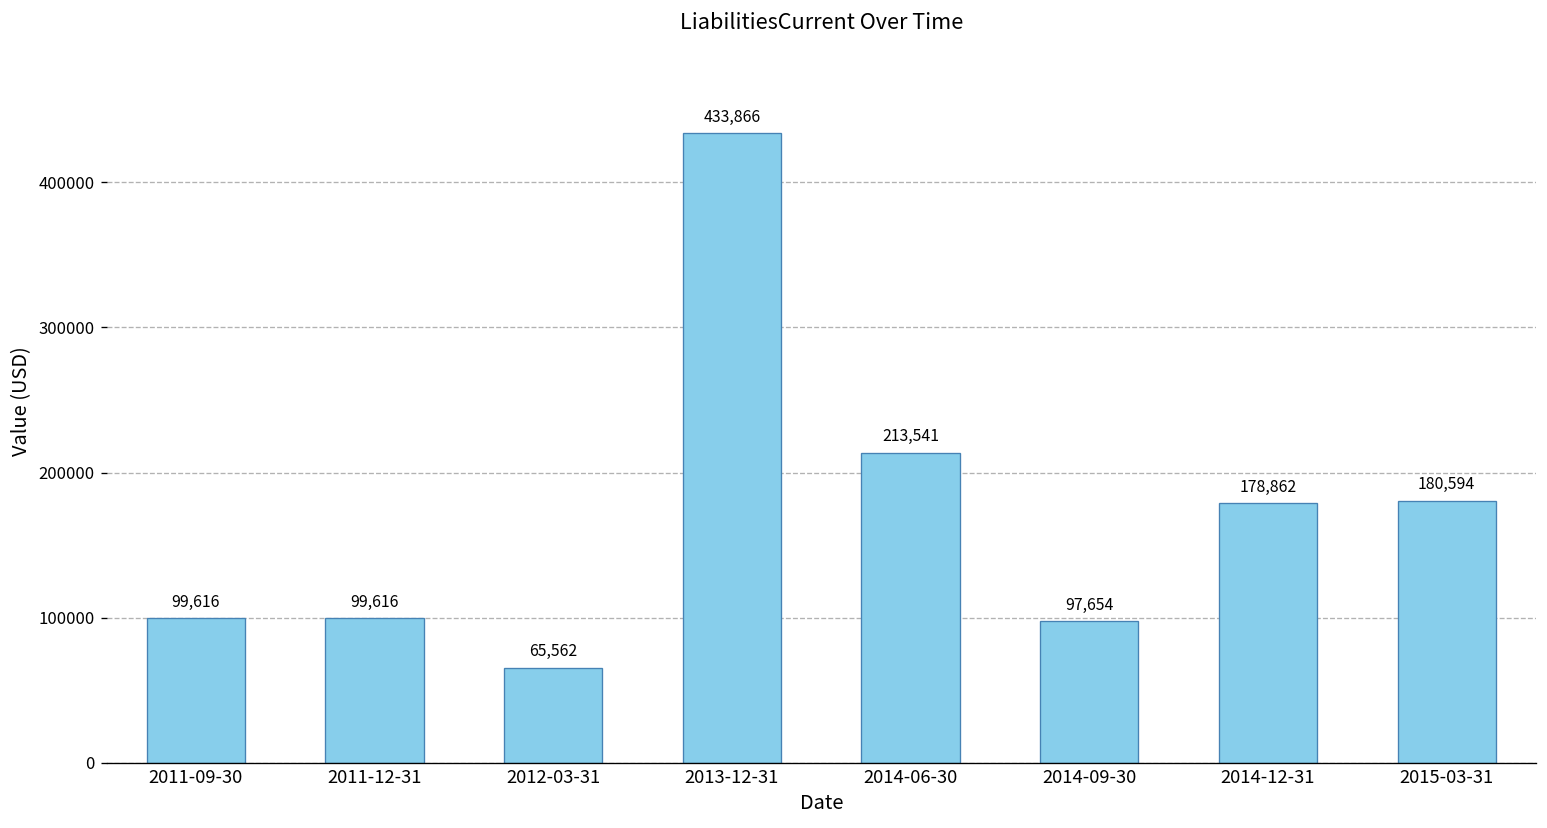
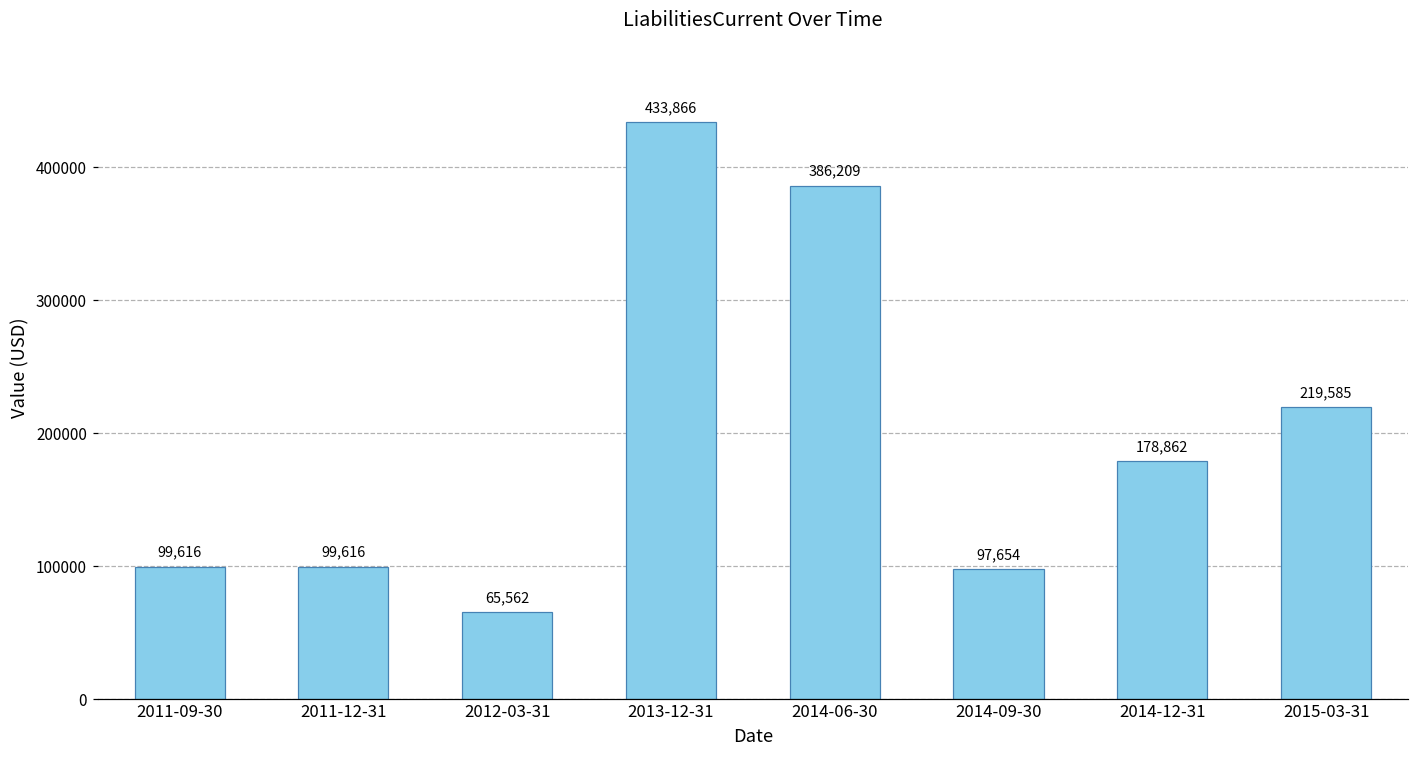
  {
    "2011-09-30": "99,616",
    "2011-12-31": "99,616",
    "2012-03-31": "65,562",
    "2013-12-31": "433,866",
-   "2014-06-30": "213,541",
+   "2014-06-30": "386,209",
    "2014-09-30": "97,654",
    "2014-12-31": "178,862",
-   "2015-03-31": "180,594"
+   "2015-03-31": "219,585"
  }
